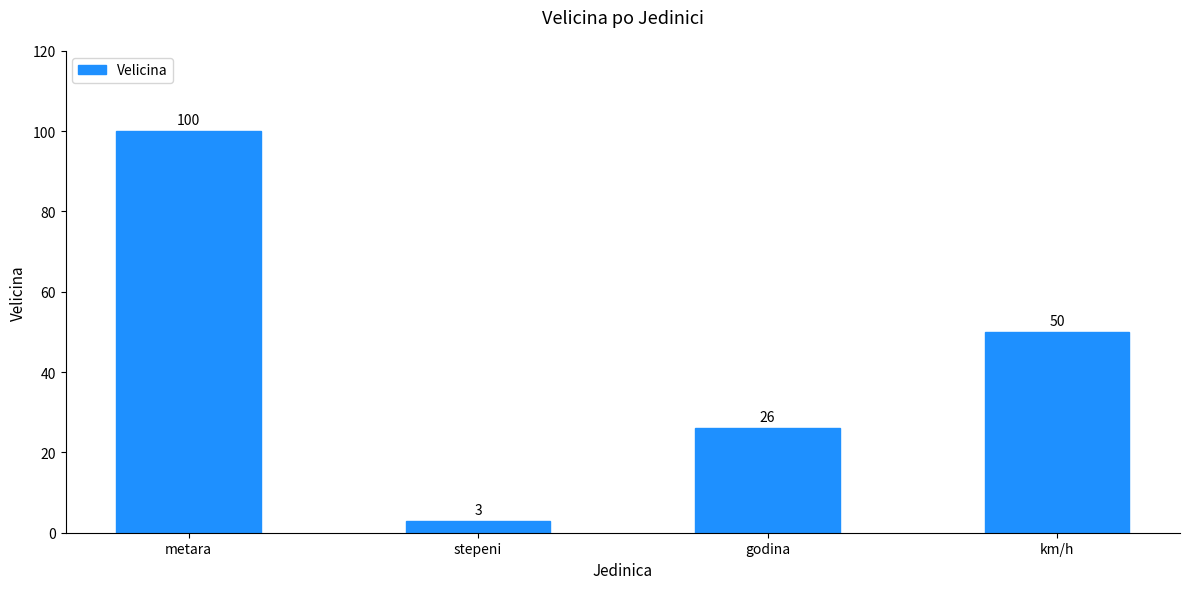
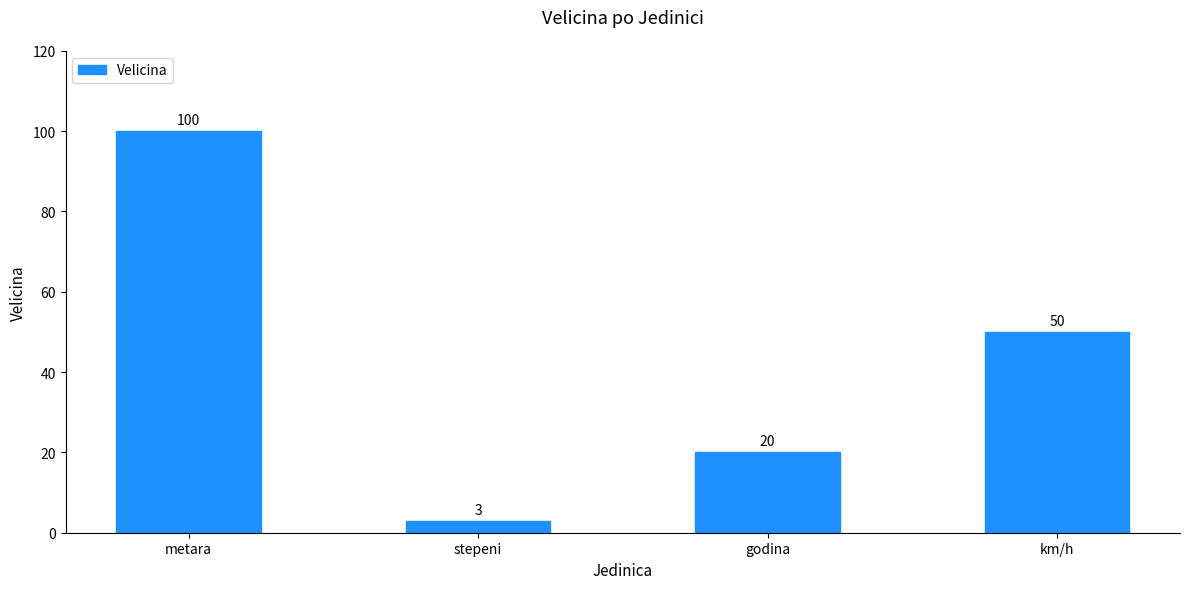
  {
    "metara": 100,
    "stepeni": 3,
-   "godina": 26,
+   "godina": 20,
    "km/h": 50
  }
